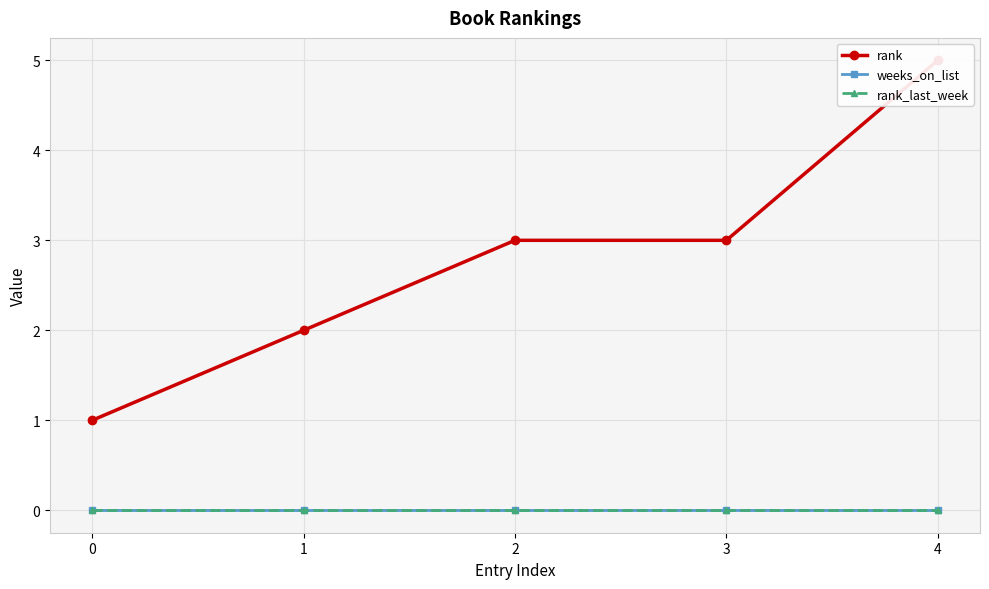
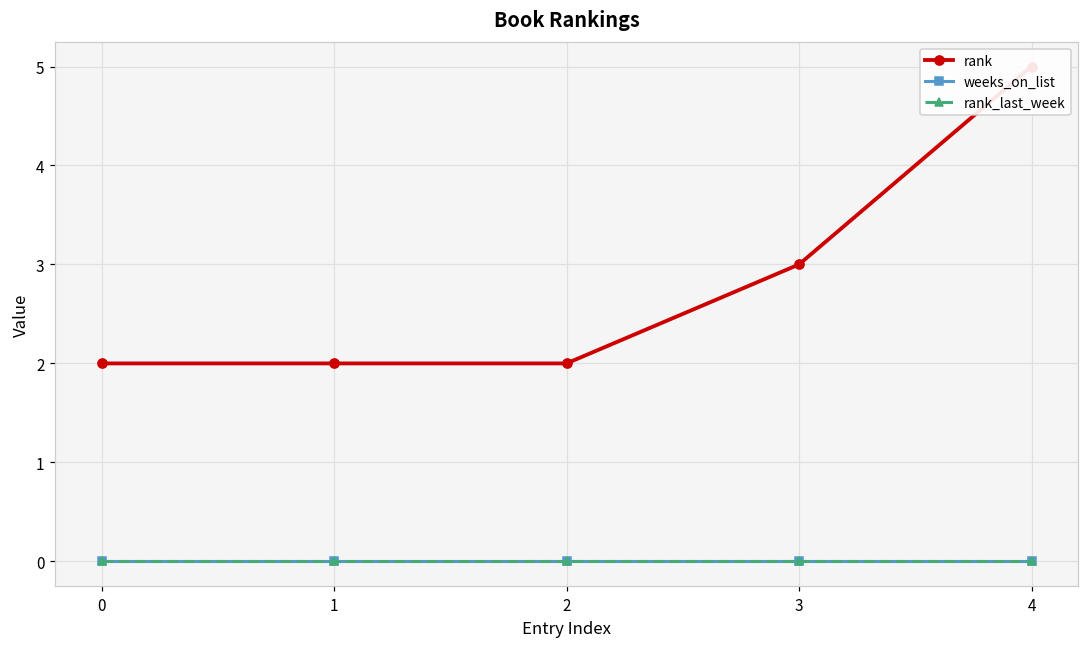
  {
    "rank": {
-     "0": 1,
+     "0": 2,
      "1": 2,
-     "2": 3,
+     "2": 2,
      "3": 3
    },
    "rank_last_week": {
      "0": 0,
      "1": 0,
      "2": 0,
      "3": 0,
      "4": 0
    }
  }
